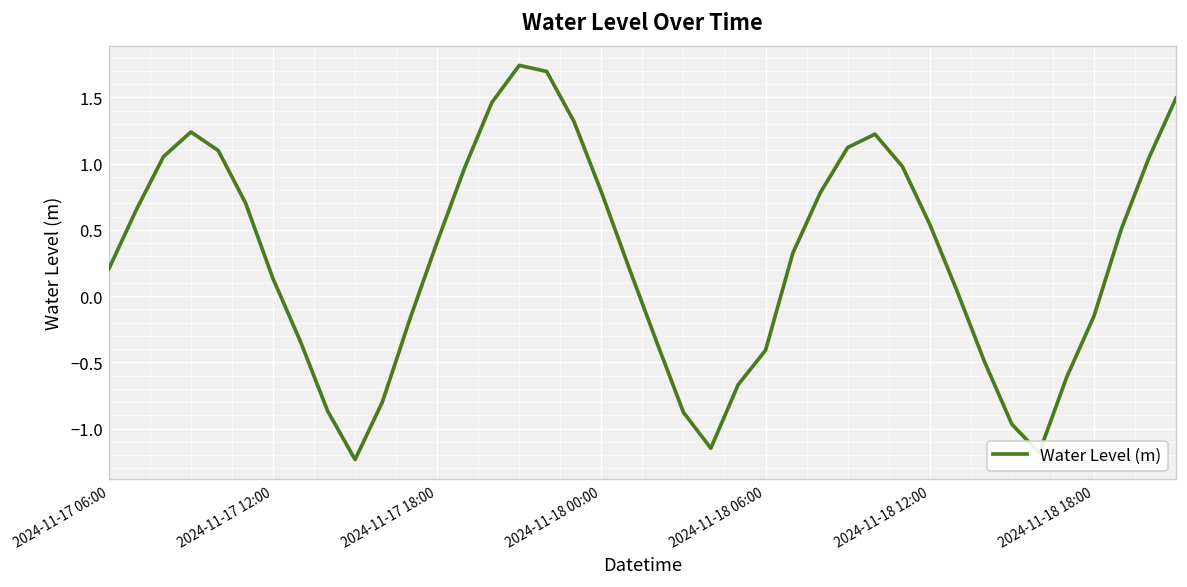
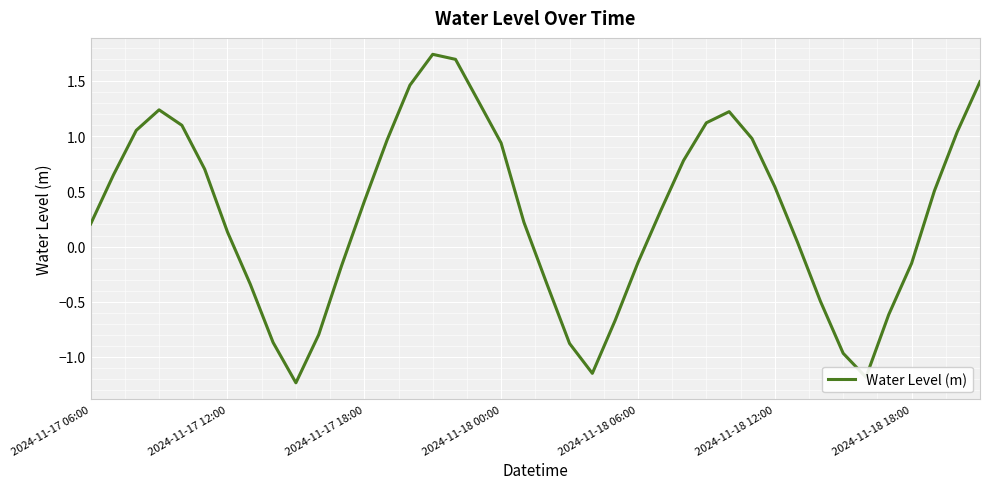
  {
    "2024-11-17 06:00": 0.20,
    "2024-11-17 12:00": 0.13,
    "2024-11-17 18:00": 0.41,
-   "2024-11-18 00:00": 0.79,
-   "2024-11-18 06:00": -0.41,
+   "2024-11-18 00:00": 0.94,
+   "2024-11-18 06:00": -0.15,
    "2024-11-18 12:00": 0.54,
    "2024-11-18 18:00": -0.15
  }
